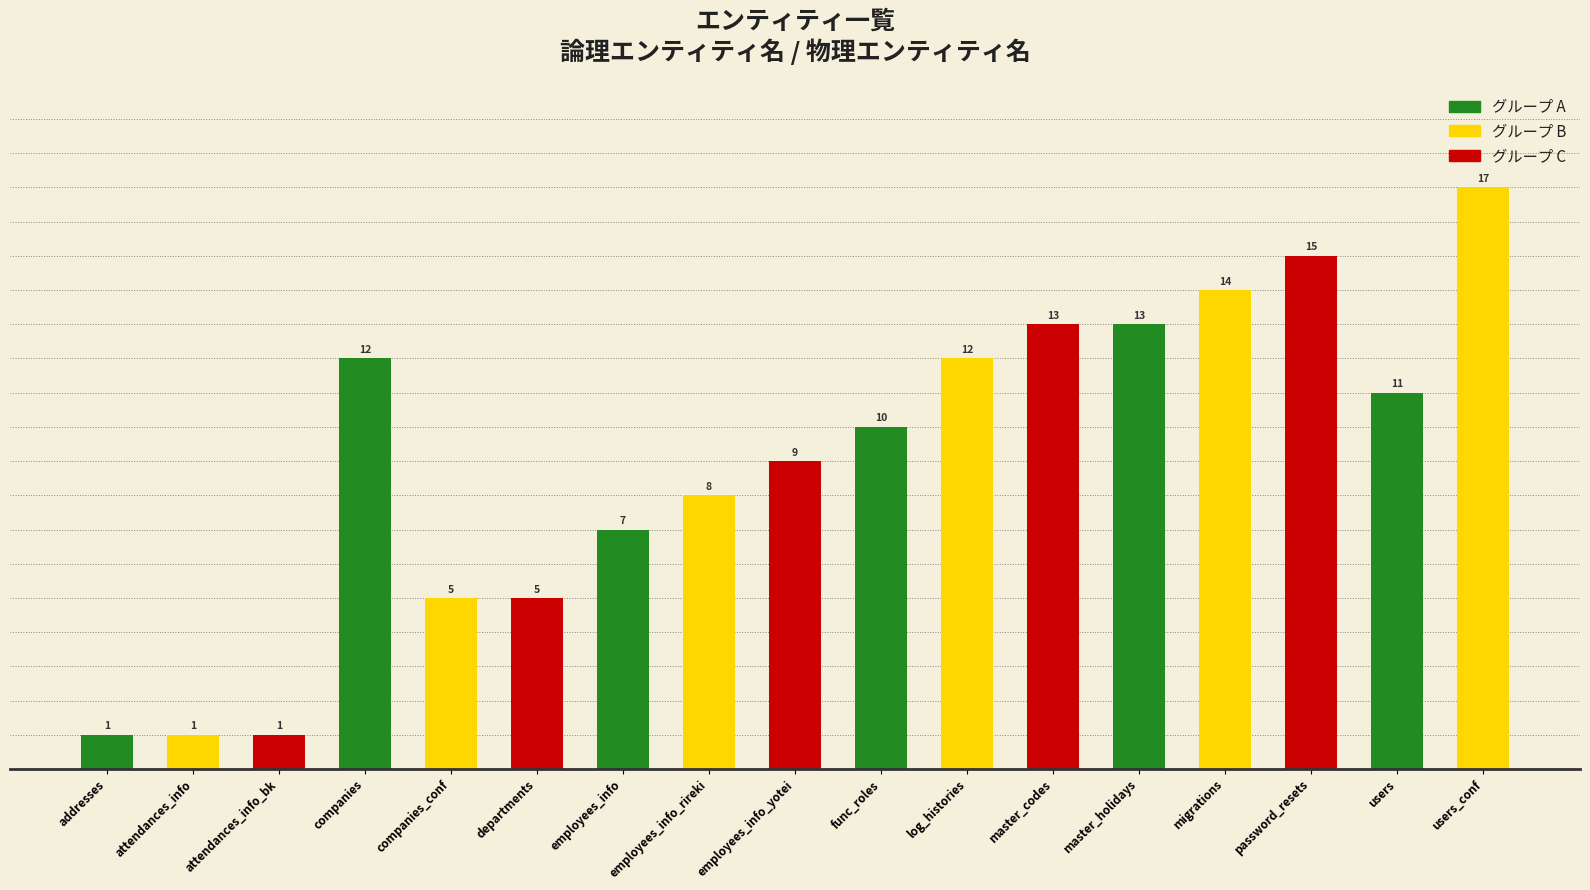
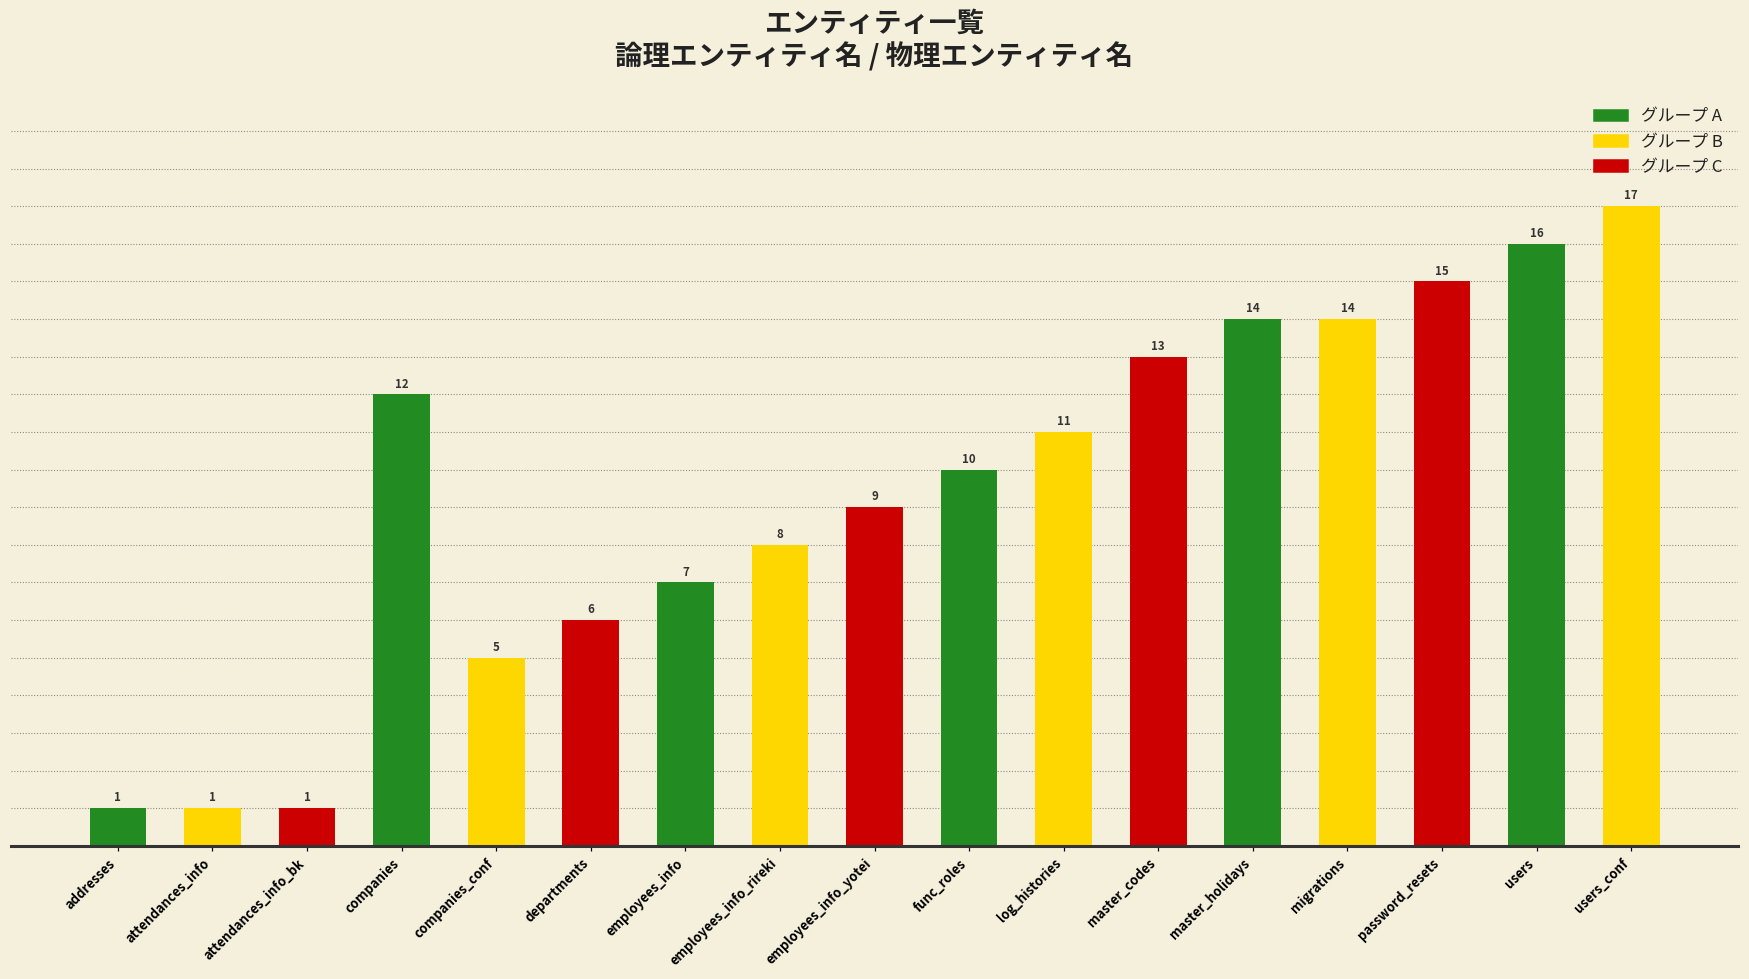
  {
    "addresses": 1,
    "attendances_info": 1,
    "attendances_info_bk": 1,
    "companies": 12,
    "companies_conf": 5,
-   "departments": 5,
+   "departments": 6,
    "employees_info": 7,
    "employees_info_rireki": 8,
    "employees_info_yotei": 9,
    "func_roles": 10,
-   "log_histories": 12,
+   "log_histories": 11,
    "master_codes": 13,
-   "master_holidays": 13,
+   "master_holidays": 14,
    "migrations": 14,
    "password_resets": 15,
-   "users": 11,
+   "users": 16,
    "users_conf": 17
  }
